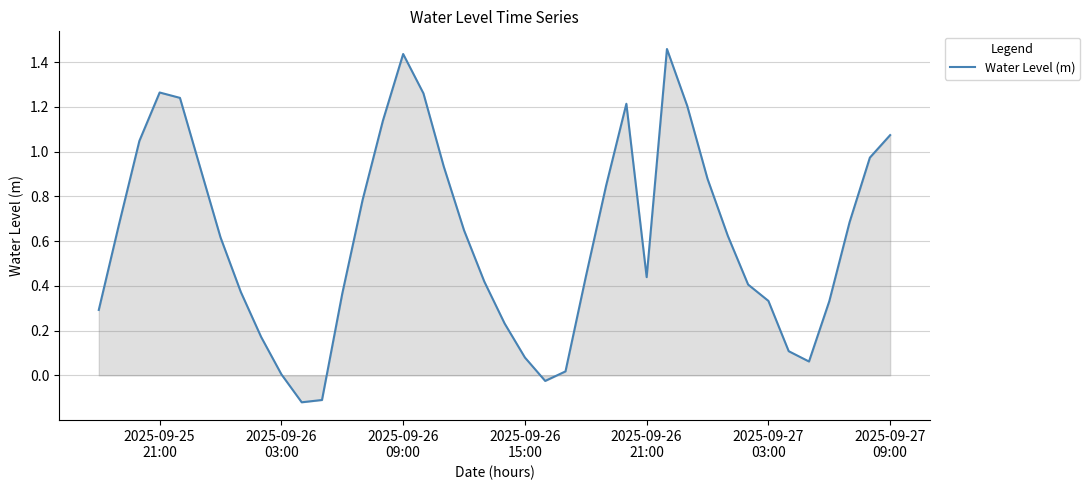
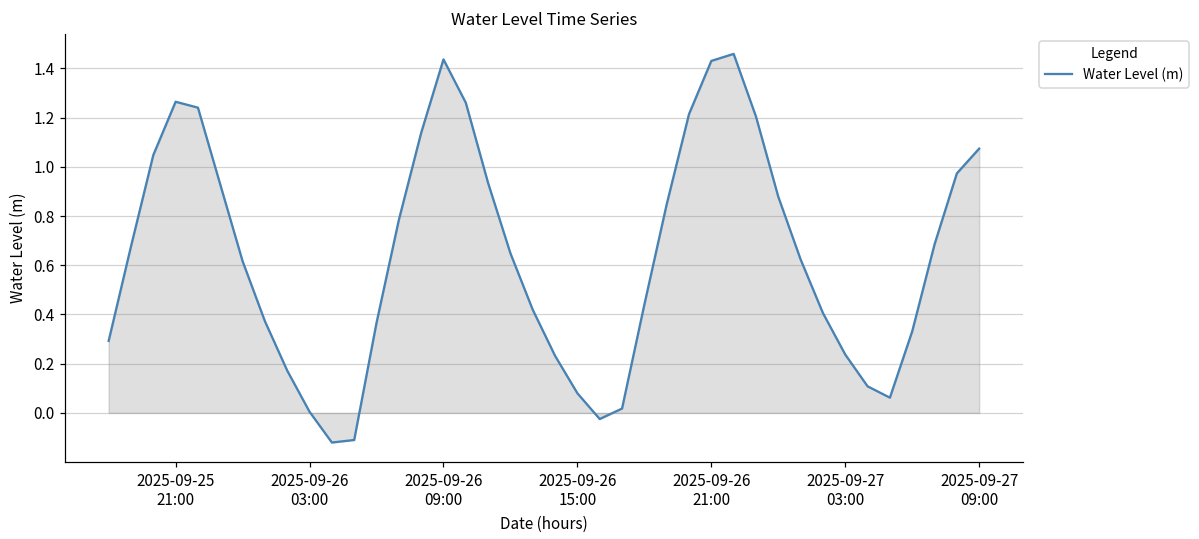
  {
    "Water Level (m)": {
-     "2025-09-26 21:00": 0.44,
-     "2025-09-27 03:00": 0.33
+     "2025-09-26 21:00": 1.43,
+     "2025-09-27 03:00": 0.24
    }
  }
